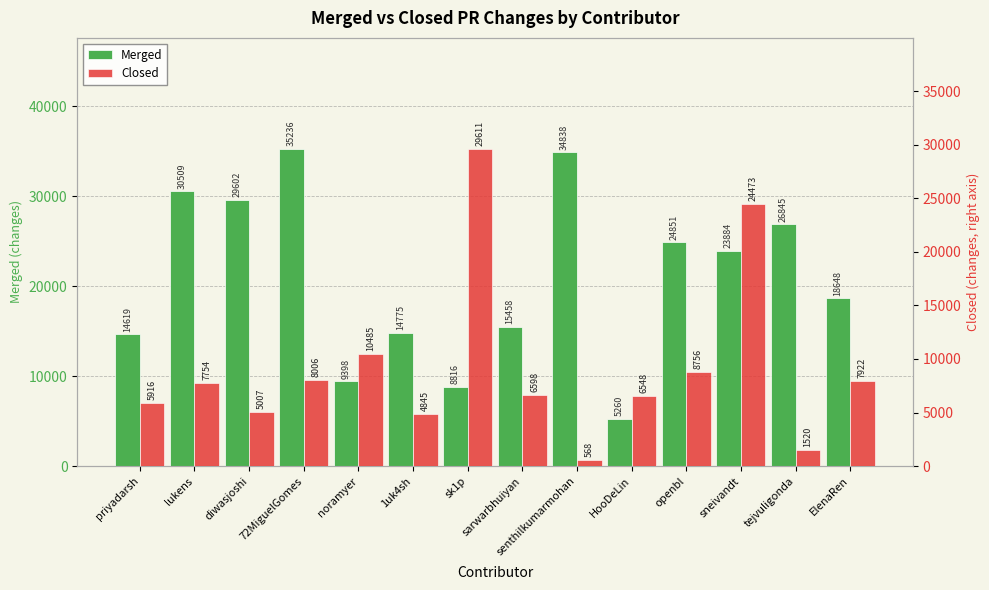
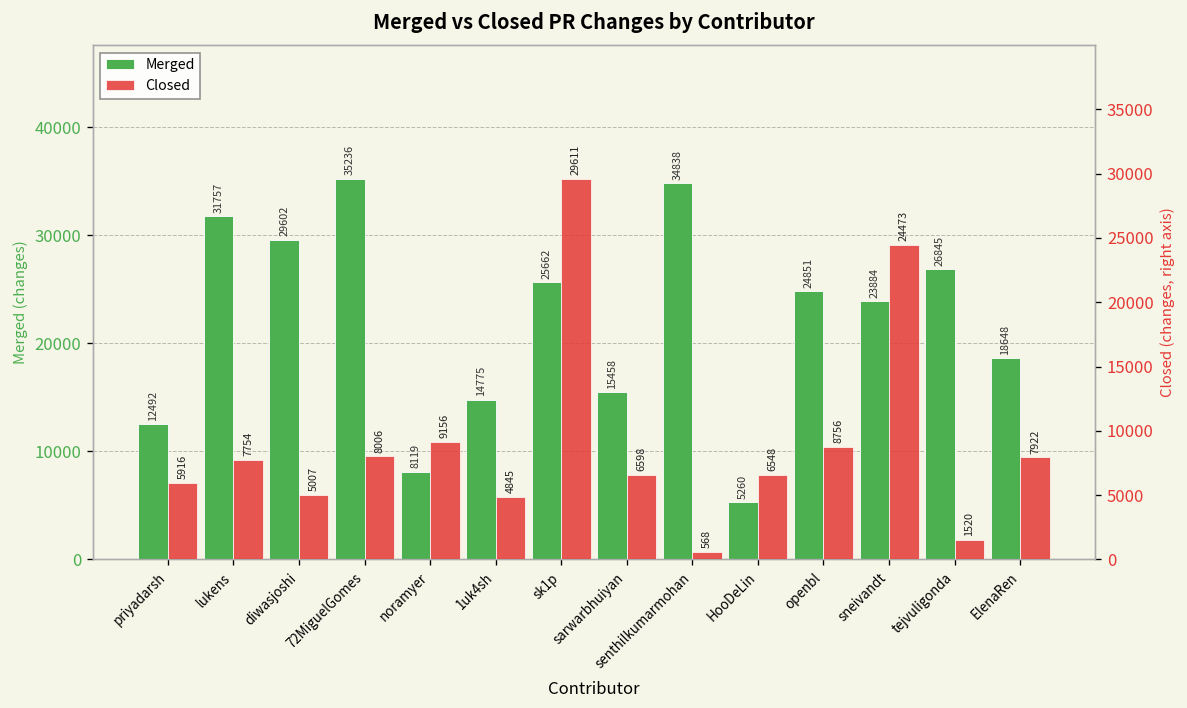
  {
    "Merged": {
-     "priyadarsh": 14619,
-     "lukens": 30509,
+     "priyadarsh": 12492,
+     "lukens": 31757,
      "diwasjoshi": 29602,
      "72MiguelGomes": 35236,
-     "noramyer": 9398,
+     "noramyer": 8119,
      "1uk4sh": 14775,
-     "sk1p": 8816,
+     "sk1p": 25662,
      "sarwarbhuiyan": 15458,
      "senthilkumarmohan": 34838,
      "HooDeLin": 5260,
      "openbl": 24851,
      "sneivandt": 23884,
      "tejvuligonda": 26845,
      "ElenaRen": 18648
    },
    "Closed": {
      "priyadarsh": 5916,
      "lukens": 7754,
      "diwasjoshi": 5007,
      "72MiguelGomes": 8006,
-     "noramyer": 10485,
+     "noramyer": 9156,
      "1uk4sh": 4845,
      "sk1p": 29611,
      "sarwarbhuiyan": 6598,
      "senthilkumarmohan": 568,
      "HooDeLin": 6548,
      "openbl": 8756,
      "sneivandt": 24473,
      "tejvuligonda": 1520,
      "ElenaRen": 7922
    }
  }
